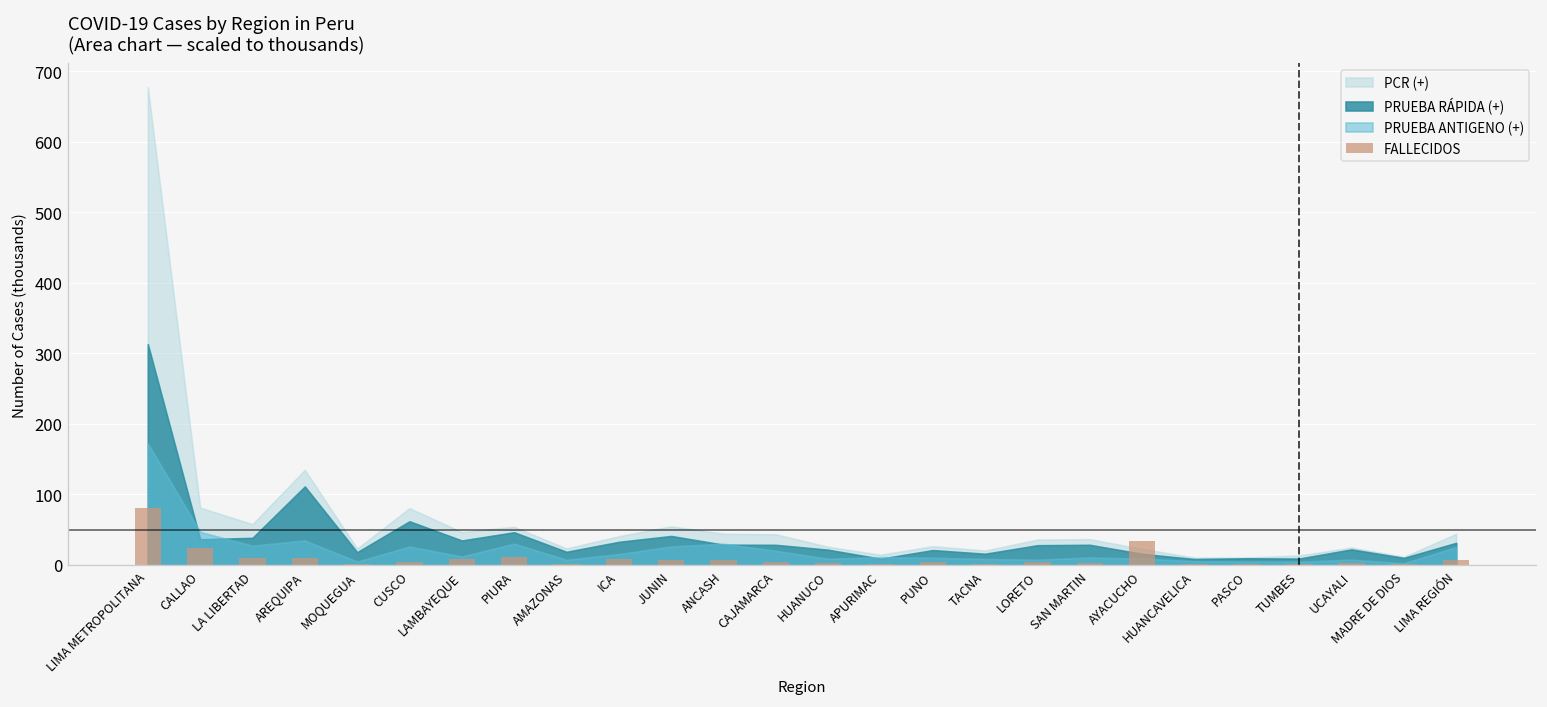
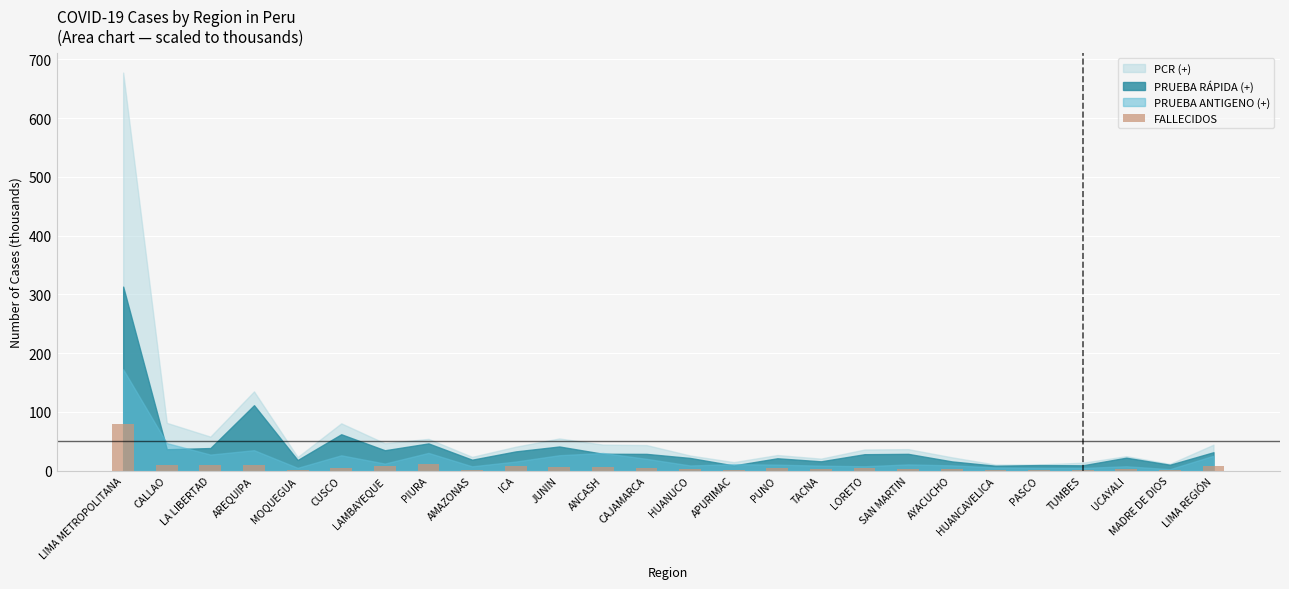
  {
    "FALLECIDOS": {
      "LIMA METROPOLITANA": 80,
-     "CALLAO": 20,
+     "CALLAO": 10,
      "LA LIBERTAD": 10,
      "AREQUIPA": 10,
      "CUSCO": 0,
      "LAMBAYEQUE": 10,
      "PIURA": 10,
      "ICA": 10,
      "JUNIN": 10,
      "ANCASH": 10,
-     "AYACUCHO": 30,
+     "AYACUCHO": 0,
      "LIMA REGIÓN": 10
    },
    "PCR (+)": {
      "LIMA METROPOLITANA": 680,
      "CALLAO": 80,
      "LA LIBERTAD": 60,
      "AREQUIPA": 130,
      "MOQUEGUA": 20,
      "CUSCO": 80,
      "LAMBAYEQUE": 50,
      "PIURA": 50,
      "AMAZONAS": 20,
      "ICA": 40,
      "JUNIN": 50,
      "ANCASH": 40,
      "CAJAMARCA": 40,
      "PUNO": 30,
      "TACNA": 20,
      "LORETO": 40,
      "SAN MARTIN": 40,
      "AYACUCHO": 20,
      "TUMBES": 10,
      "LIMA REGIÓN": 40
    },
    "PRUEBA RÁPIDA (+)": {
      "LIMA METROPOLITANA": 310,
      "CALLAO": 40,
      "LA LIBERTAD": 40,
      "AREQUIPA": 110,
      "MOQUEGUA": 20,
      "CUSCO": 60,
      "LAMBAYEQUE": 30,
      "PIURA": 50,
      "AMAZONAS": 20,
      "ICA": 30,
      "JUNIN": 40,
      "CAJAMARCA": 30,
      "PUNO": 20,
      "TACNA": 20,
      "LORETO": 30,
      "SAN MARTIN": 30,
      "AYACUCHO": 20,
      "TUMBES": 10,
      "LIMA REGIÓN": 30
    },
    "PRUEBA ANTIGENO (+)": {
      "LIMA METROPOLITANA": 170,
      "CALLAO": 50,
      "LA LIBERTAD": 30,
      "AREQUIPA": 30,
      "MOQUEGUA": 0,
      "CUSCO": 30,
      "LAMBAYEQUE": 10,
      "PIURA": 30,
      "AMAZONAS": 10,
      "ICA": 20,
      "JUNIN": 30,
      "CAJAMARCA": 20,
      "HUANUCO": 10,
      "PUNO": 10,
      "TACNA": 10,
      "LORETO": 10,
      "SAN MARTIN": 10,
      "AYACUCHO": 10,
      "PASCO": 0,
      "TUMBES": 0,
      "UCAYALI": 10,
      "LIMA REGIÓN": 30
    }
  }
